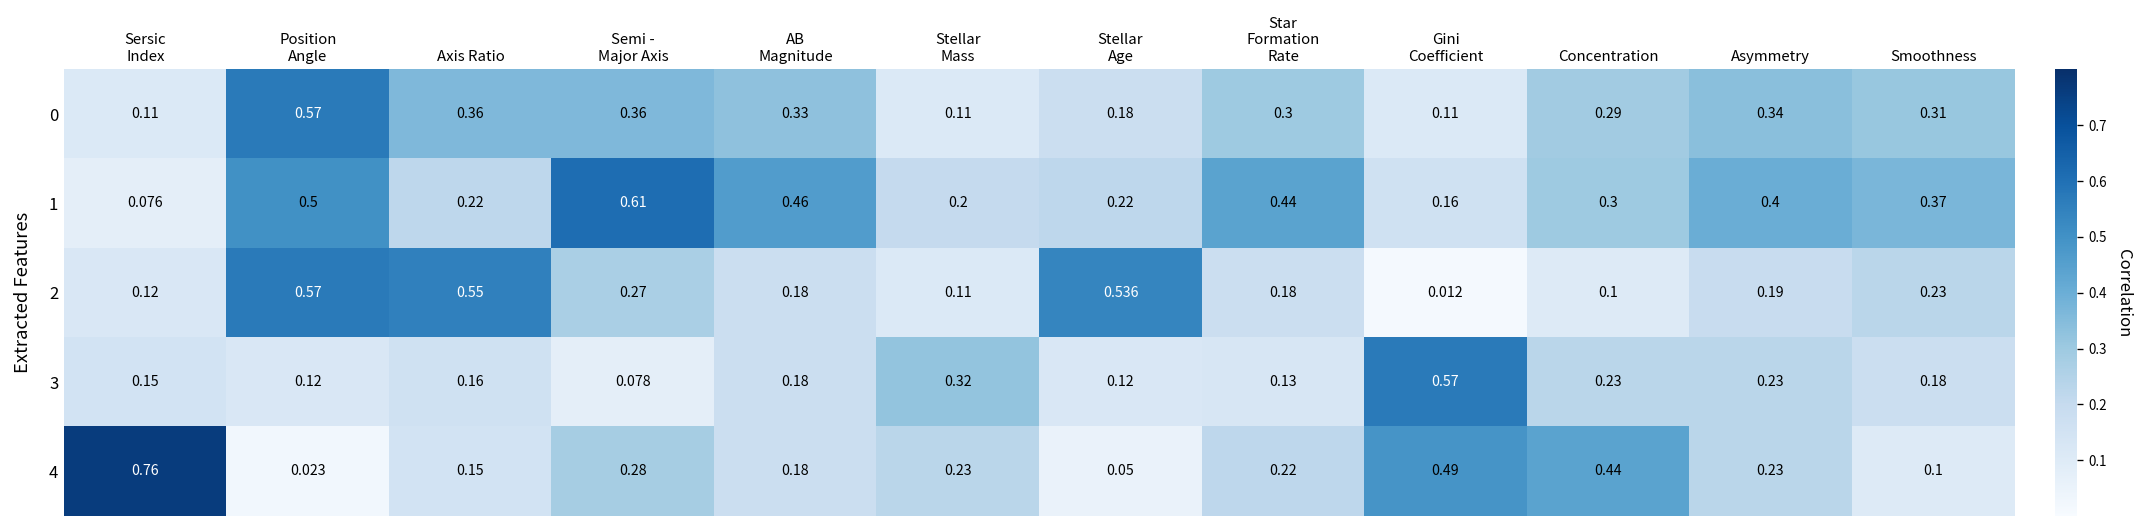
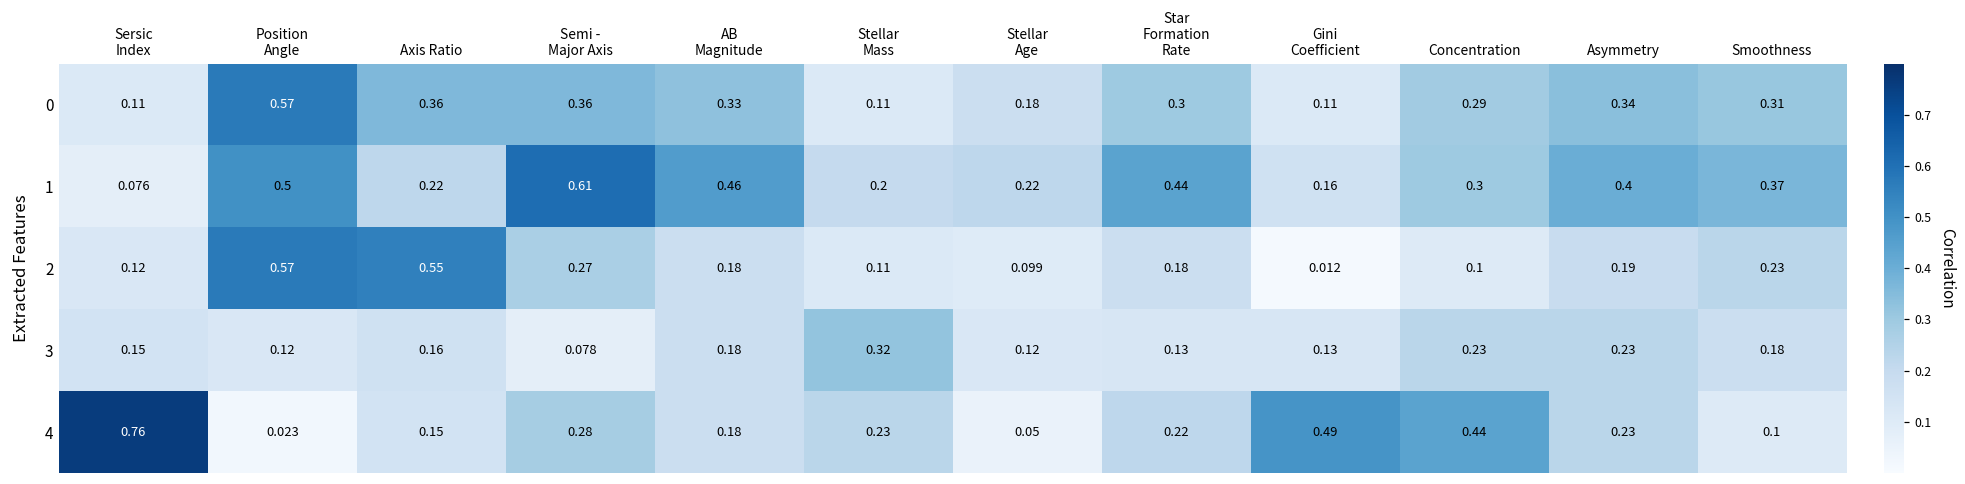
  {
    "0": {
      "Sersic Index": 0.11,
      "Position Angle": 0.57,
      "Axis Ratio": 0.36,
      "Semi - Major Axis": 0.36,
      "AB Magnitude": 0.33,
      "Stellar Mass": 0.11,
      "Stellar Age": 0.18,
      "Star Formation Rate": 0.3,
      "Gini Coefficient": 0.11,
      "Concentration": 0.29,
      "Asymmetry": 0.34,
      "Smoothness": 0.31
    },
    "1": {
      "Sersic Index": 0.076,
      "Position Angle": 0.5,
      "Axis Ratio": 0.22,
      "Semi - Major Axis": 0.61,
      "AB Magnitude": 0.46,
      "Stellar Mass": 0.2,
      "Stellar Age": 0.22,
      "Star Formation Rate": 0.44,
      "Gini Coefficient": 0.16,
      "Concentration": 0.3,
      "Asymmetry": 0.4,
      "Smoothness": 0.37
    },
    "2": {
      "Sersic Index": 0.12,
      "Position Angle": 0.57,
      "Axis Ratio": 0.55,
      "Semi - Major Axis": 0.27,
      "AB Magnitude": 0.18,
      "Stellar Mass": 0.11,
-     "Stellar Age": 0.536,
+     "Stellar Age": 0.099,
      "Star Formation Rate": 0.18,
      "Gini Coefficient": 0.012,
      "Concentration": 0.1,
      "Asymmetry": 0.19,
      "Smoothness": 0.23
    },
    "3": {
      "Sersic Index": 0.15,
      "Position Angle": 0.12,
      "Axis Ratio": 0.16,
      "Semi - Major Axis": 0.078,
      "AB Magnitude": 0.18,
      "Stellar Mass": 0.32,
      "Stellar Age": 0.12,
      "Star Formation Rate": 0.13,
-     "Gini Coefficient": 0.57,
+     "Gini Coefficient": 0.13,
      "Concentration": 0.23,
      "Asymmetry": 0.23,
      "Smoothness": 0.18
    },
    "4": {
      "Sersic Index": 0.76,
      "Position Angle": 0.023,
      "Axis Ratio": 0.15,
      "Semi - Major Axis": 0.28,
      "AB Magnitude": 0.18,
      "Stellar Mass": 0.23,
      "Stellar Age": 0.05,
      "Star Formation Rate": 0.22,
      "Gini Coefficient": 0.49,
      "Concentration": 0.44,
      "Asymmetry": 0.23,
      "Smoothness": 0.1
    }
  }
